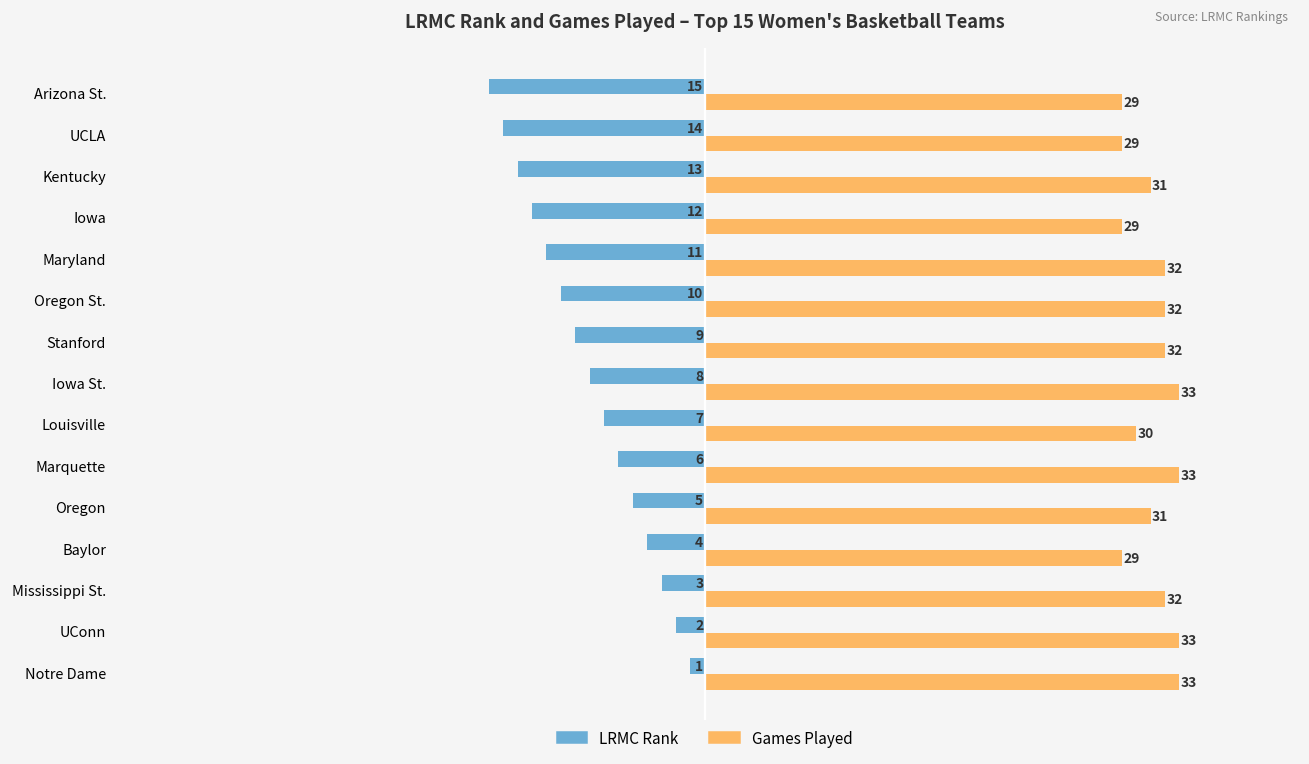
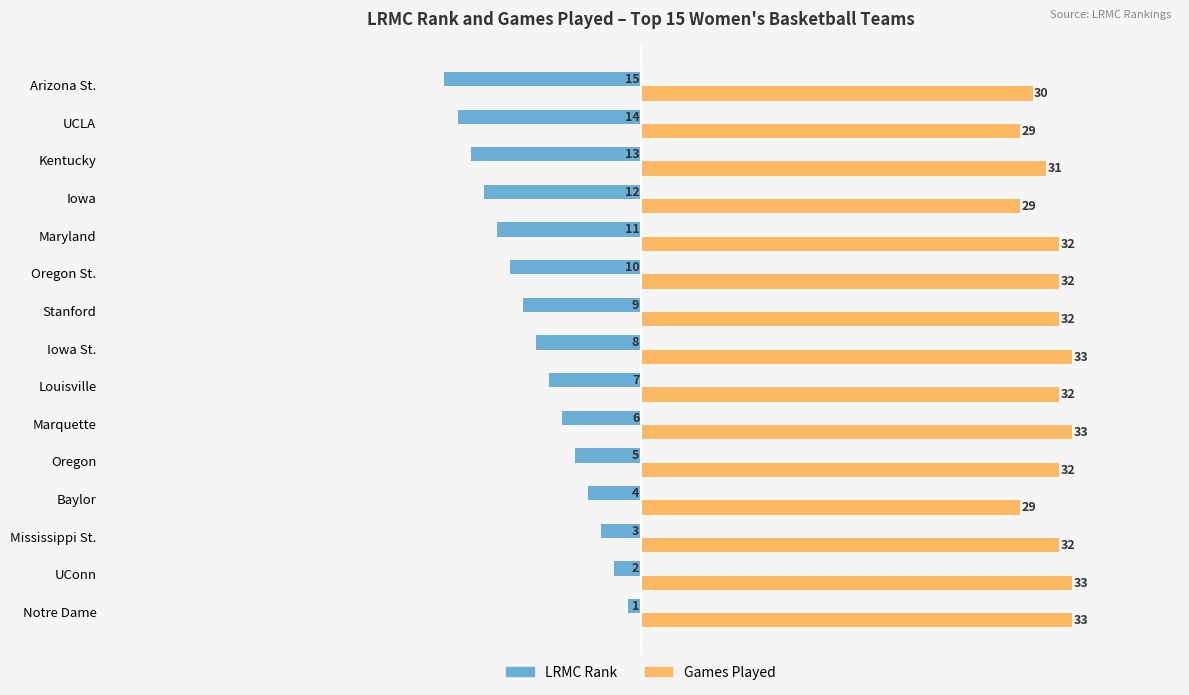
  {
    "Games Played": {
-     "Arizona St.": 29,
+     "Arizona St.": 30,
      "UCLA": 29,
      "Kentucky": 31,
      "Iowa": 29,
      "Maryland": 32,
      "Oregon St.": 32,
      "Stanford": 32,
      "Iowa St.": 33,
-     "Louisville": 30,
+     "Louisville": 32,
      "Marquette": 33,
-     "Oregon": 31,
+     "Oregon": 32,
      "Baylor": 29,
      "Mississippi St.": 32,
      "UConn": 33,
      "Notre Dame": 33
    }
  }
